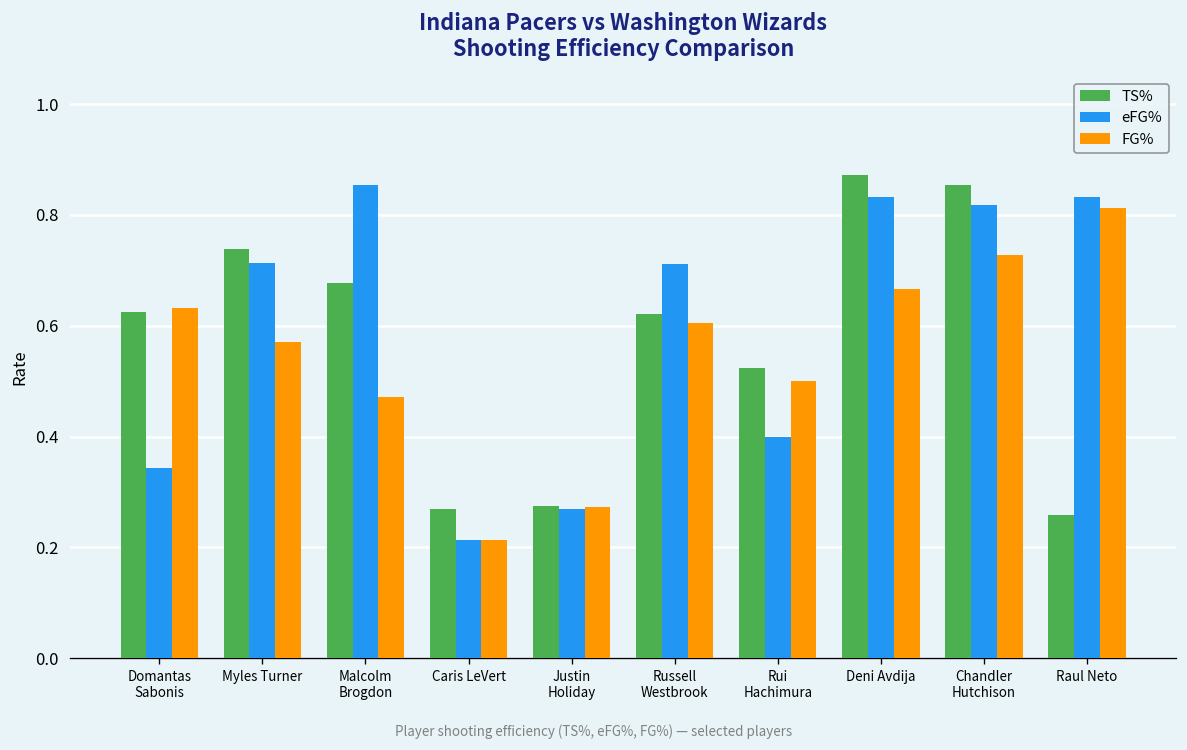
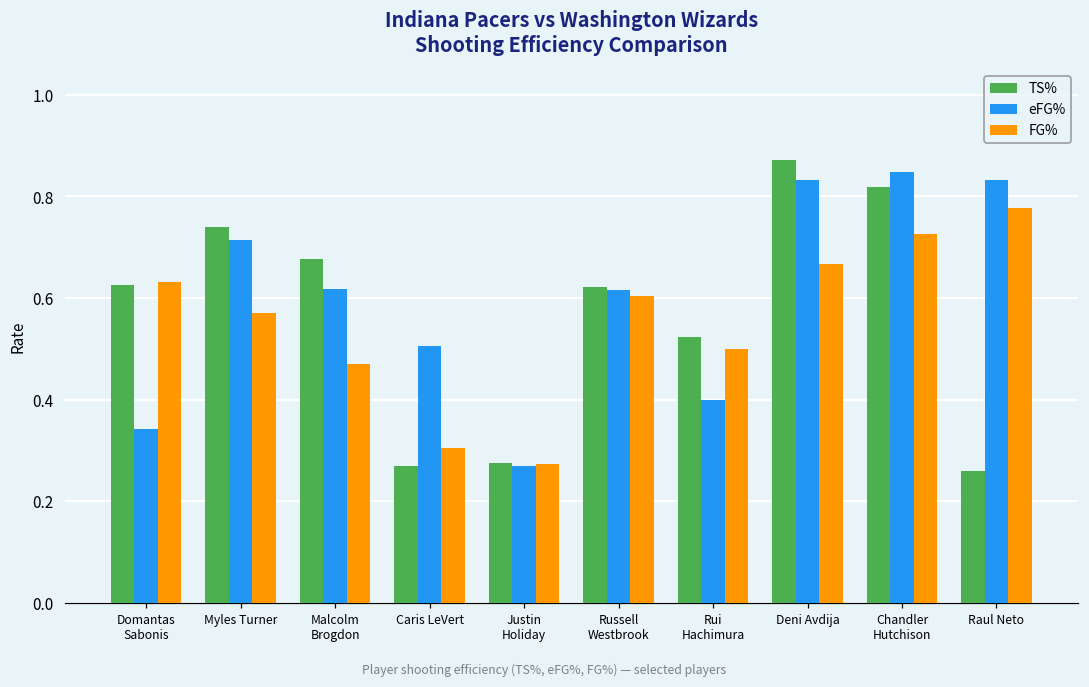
  {
    "TS%": {
      "Domantas Sabonis": 0.63,
      "Myles Turner": 0.74,
      "Malcolm Brogdon": 0.68,
      "Caris LeVert": 0.27,
      "Justin Holiday": 0.28,
      "Russell Westbrook": 0.62,
      "Rui Hachimura": 0.52,
      "Deni Avdija": 0.87,
-     "Chandler Hutchison": 0.85,
+     "Chandler Hutchison": 0.82,
      "Raul Neto": 0.26
    },
    "eFG%": {
      "Domantas Sabonis": 0.34,
      "Myles Turner": 0.71,
-     "Malcolm Brogdon": 0.85,
-     "Caris LeVert": 0.21,
+     "Malcolm Brogdon": 0.62,
+     "Caris LeVert": 0.51,
      "Justin Holiday": 0.27,
-     "Russell Westbrook": 0.71,
+     "Russell Westbrook": 0.62,
      "Rui Hachimura": 0.40,
      "Deni Avdija": 0.83,
-     "Chandler Hutchison": 0.82,
+     "Chandler Hutchison": 0.85,
      "Raul Neto": 0.83
    },
    "FG%": {
      "Domantas Sabonis": 0.63,
      "Myles Turner": 0.57,
      "Malcolm Brogdon": 0.47,
-     "Caris LeVert": 0.21,
+     "Caris LeVert": 0.31,
      "Justin Holiday": 0.27,
      "Russell Westbrook": 0.61,
      "Rui Hachimura": 0.50,
      "Deni Avdija": 0.67,
      "Chandler Hutchison": 0.73,
-     "Raul Neto": 0.81
+     "Raul Neto": 0.78
    }
  }
